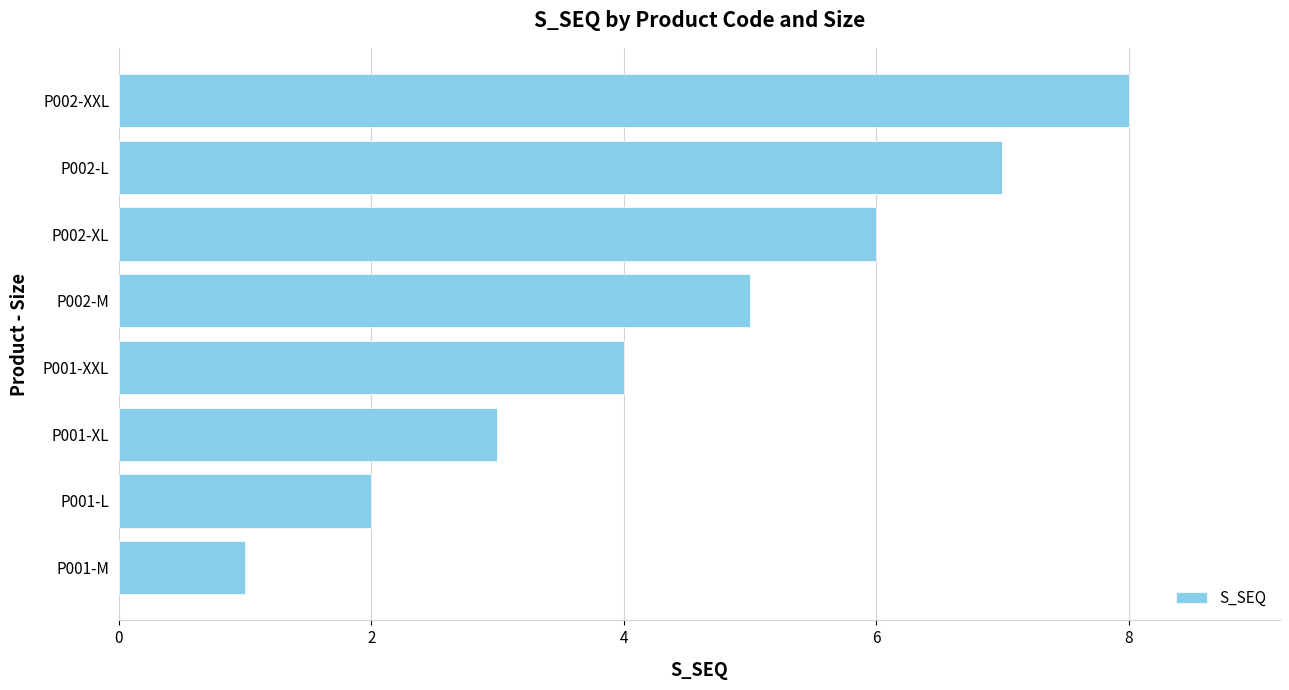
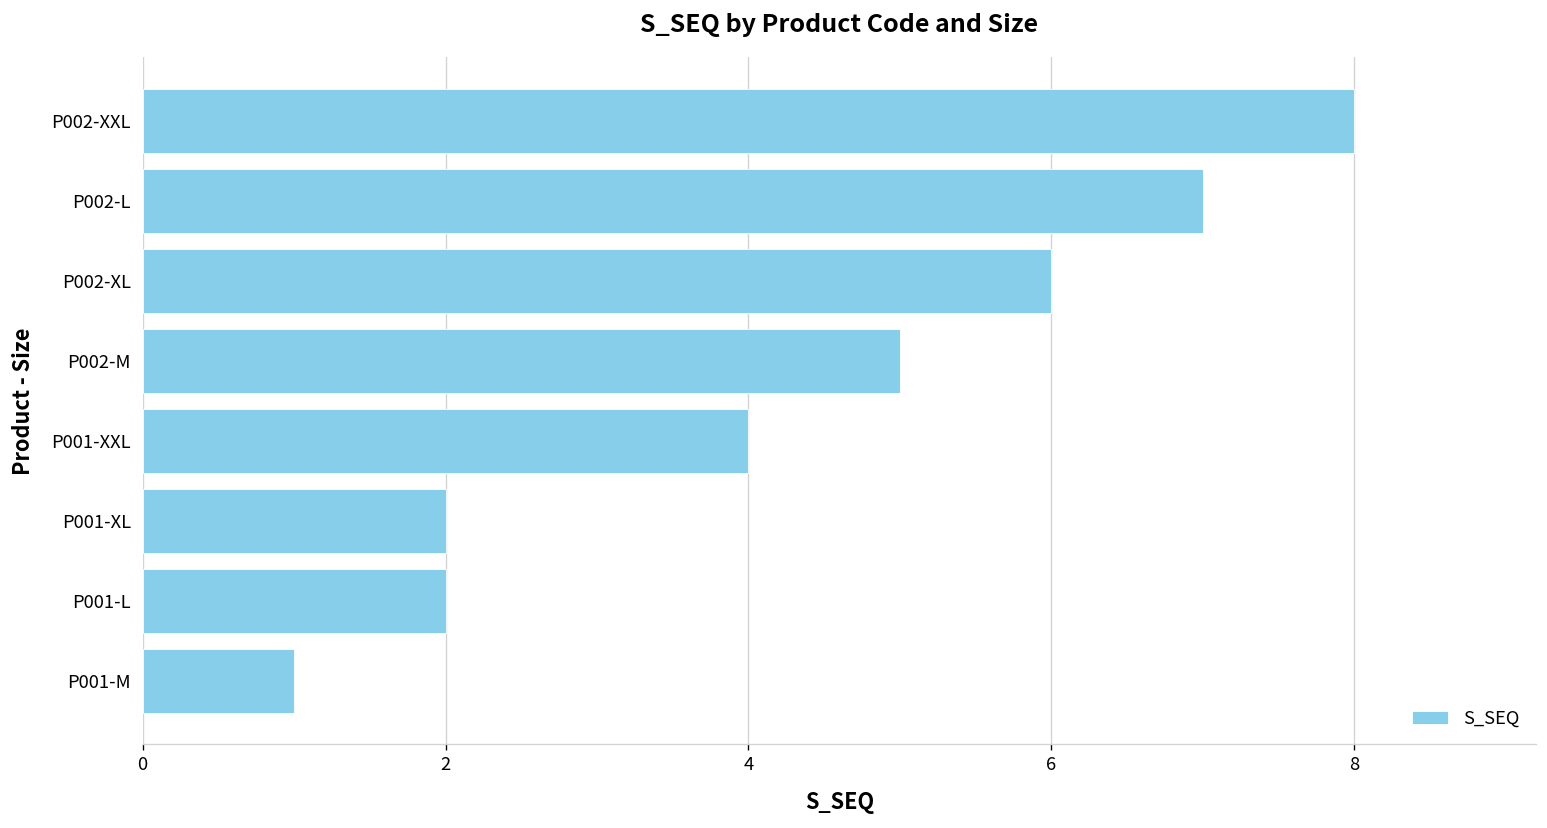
  {
    "P002-XXL": 8,
    "P002-L": 7,
    "P002-XL": 6,
    "P002-M": 5,
    "P001-XXL": 4,
-   "P001-XL": 3,
+   "P001-XL": 2,
    "P001-L": 2,
    "P001-M": 1
  }
